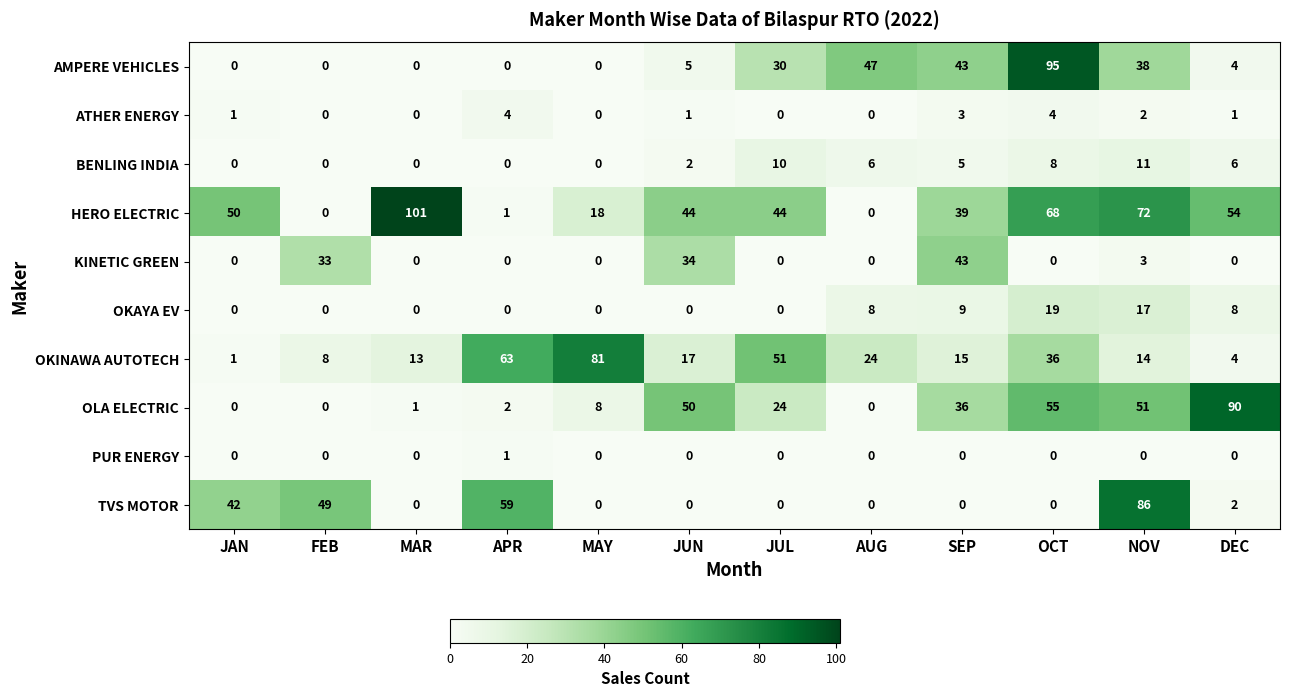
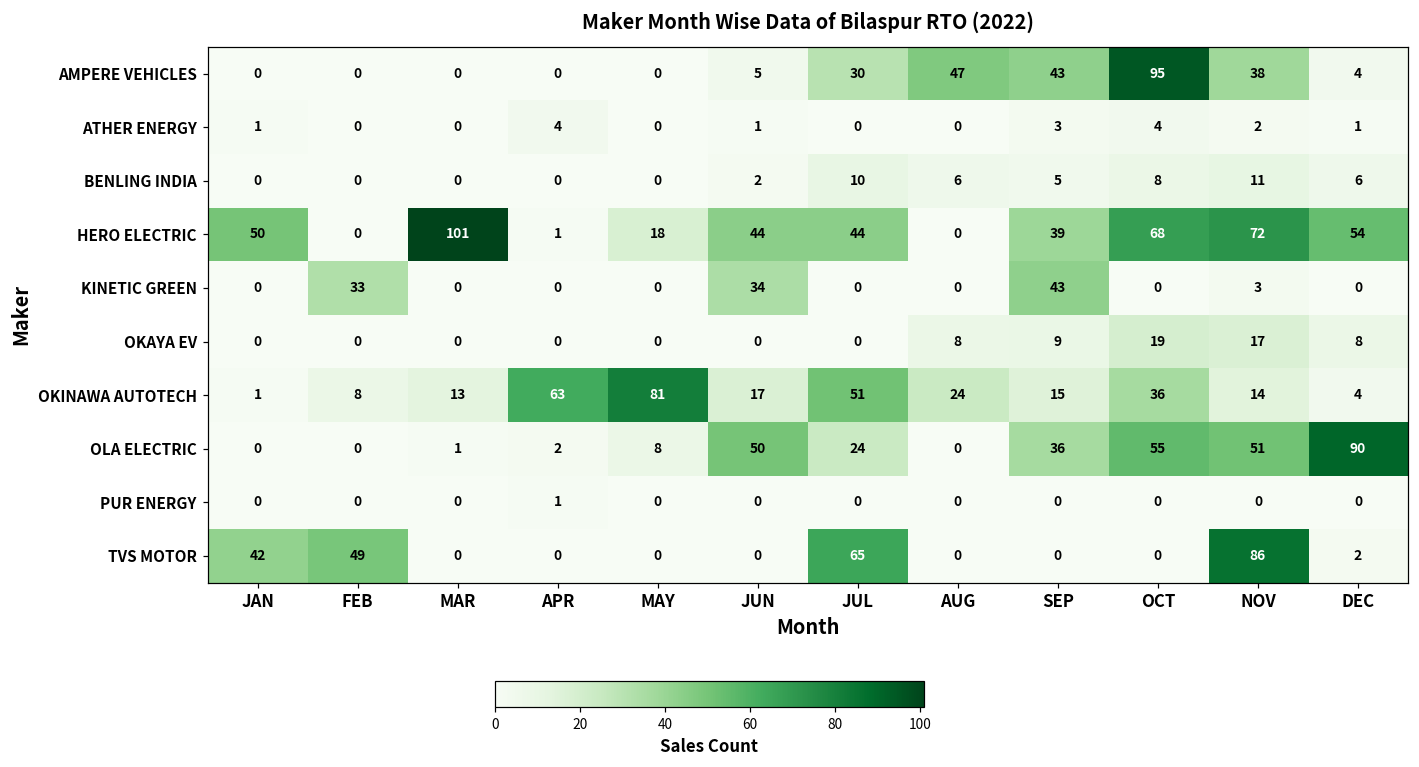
  {
    "AMPERE VEHICLES": {
      "JAN": 0,
      "FEB": 0,
      "MAR": 0,
      "APR": 0,
      "MAY": 0,
      "JUN": 5,
      "JUL": 30,
      "AUG": 47,
      "SEP": 43,
      "OCT": 95,
      "NOV": 38,
      "DEC": 4
    },
    "ATHER ENERGY": {
      "JAN": 1,
      "FEB": 0,
      "MAR": 0,
      "APR": 4,
      "MAY": 0,
      "JUN": 1,
      "JUL": 0,
      "AUG": 0,
      "SEP": 3,
      "OCT": 4,
      "NOV": 2,
      "DEC": 1
    },
    "BENLING INDIA": {
      "JAN": 0,
      "FEB": 0,
      "MAR": 0,
      "APR": 0,
      "MAY": 0,
      "JUN": 2,
      "JUL": 10,
      "AUG": 6,
      "SEP": 5,
      "OCT": 8,
      "NOV": 11,
      "DEC": 6
    },
    "HERO ELECTRIC": {
      "JAN": 50,
      "FEB": 0,
      "MAR": 101,
      "APR": 1,
      "MAY": 18,
      "JUN": 44,
      "JUL": 44,
      "AUG": 0,
      "SEP": 39,
      "OCT": 68,
      "NOV": 72,
      "DEC": 54
    },
    "KINETIC GREEN": {
      "JAN": 0,
      "FEB": 33,
      "MAR": 0,
      "APR": 0,
      "MAY": 0,
      "JUN": 34,
      "JUL": 0,
      "AUG": 0,
      "SEP": 43,
      "OCT": 0,
      "NOV": 3,
      "DEC": 0
    },
    "OKAYA EV": {
      "JAN": 0,
      "FEB": 0,
      "MAR": 0,
      "APR": 0,
      "MAY": 0,
      "JUN": 0,
      "JUL": 0,
      "AUG": 8,
      "SEP": 9,
      "OCT": 19,
      "NOV": 17,
      "DEC": 8
    },
    "OKINAWA AUTOTECH": {
      "JAN": 1,
      "FEB": 8,
      "MAR": 13,
      "APR": 63,
      "MAY": 81,
      "JUN": 17,
      "JUL": 51,
      "AUG": 24,
      "SEP": 15,
      "OCT": 36,
      "NOV": 14,
      "DEC": 4
    },
    "OLA ELECTRIC": {
      "JAN": 0,
      "FEB": 0,
      "MAR": 1,
      "APR": 2,
      "MAY": 8,
      "JUN": 50,
      "JUL": 24,
      "AUG": 0,
      "SEP": 36,
      "OCT": 55,
      "NOV": 51,
      "DEC": 90
    },
    "PUR ENERGY": {
      "JAN": 0,
      "FEB": 0,
      "MAR": 0,
      "APR": 1,
      "MAY": 0,
      "JUN": 0,
      "JUL": 0,
      "AUG": 0,
      "SEP": 0,
      "OCT": 0,
      "NOV": 0,
      "DEC": 0
    },
    "TVS MOTOR": {
      "JAN": 42,
      "FEB": 49,
      "MAR": 0,
-     "APR": 59,
+     "APR": 0,
      "MAY": 0,
      "JUN": 0,
-     "JUL": 0,
+     "JUL": 65,
      "AUG": 0,
      "SEP": 0,
      "OCT": 0,
      "NOV": 86,
      "DEC": 2
    }
  }
